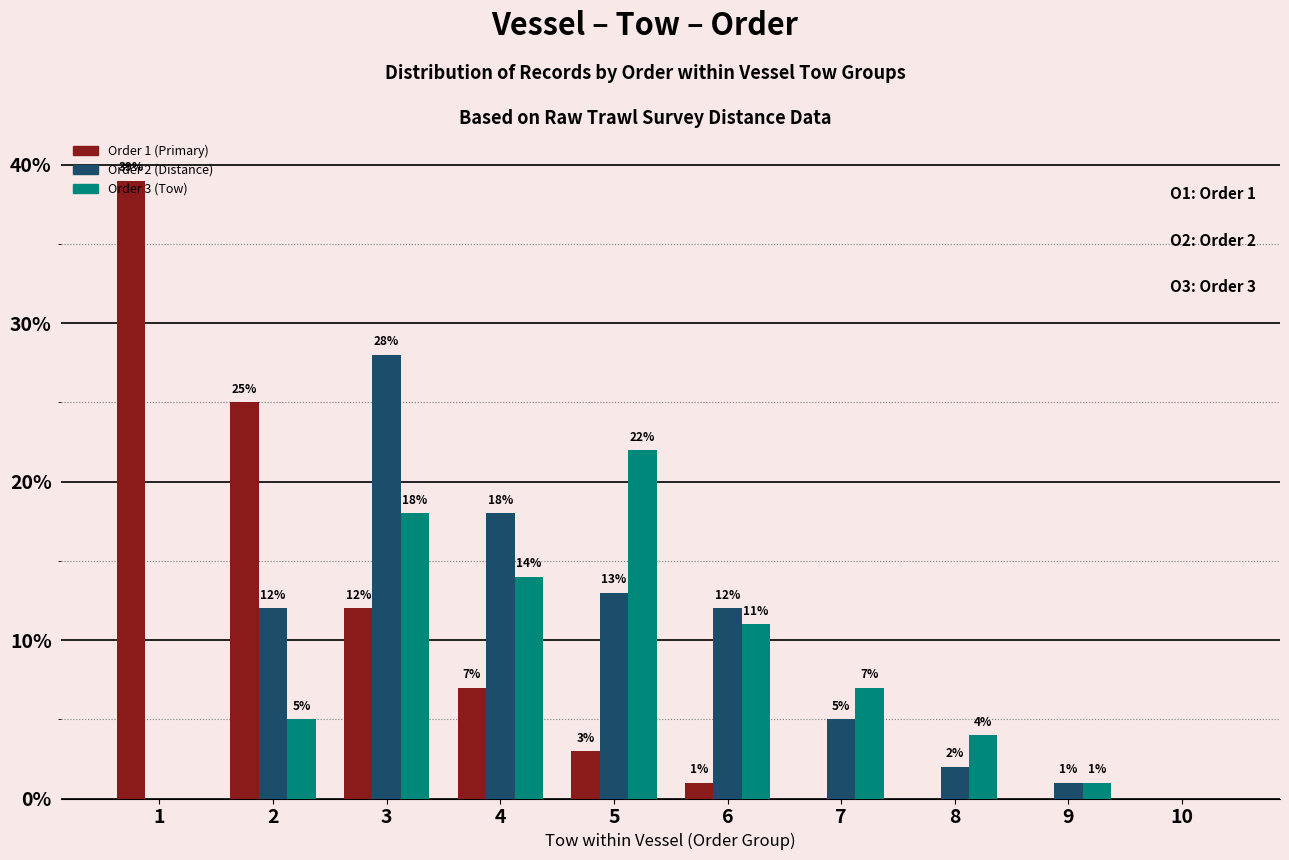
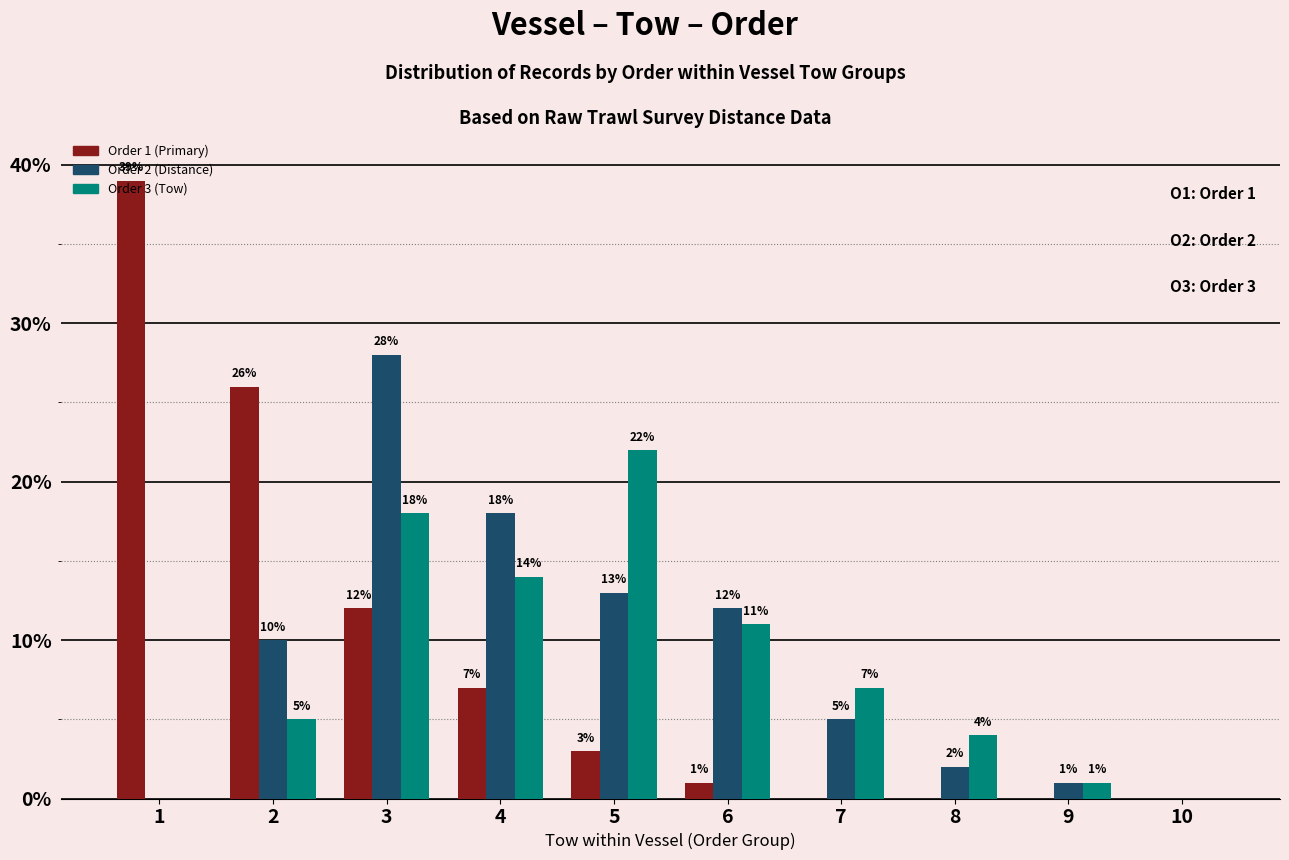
  {
    "Order 1 (Primary)": {
      "1": "39%",
-     "2": "25%",
+     "2": "26%",
      "3": "12%",
      "4": "7%",
      "5": "3%",
      "6": "1%"
    },
    "Order 2 (Distance)": {
-     "2": "12%",
+     "2": "10%",
      "3": "28%",
      "4": "18%",
      "5": "13%",
      "6": "12%",
      "7": "5%",
      "8": "2%",
      "9": "1%"
    },
    "Order 3 (Tow)": {
      "2": "5%",
      "3": "18%",
      "4": "14%",
      "5": "22%",
      "6": "11%",
      "7": "7%",
      "8": "4%",
      "9": "1%"
    }
  }
